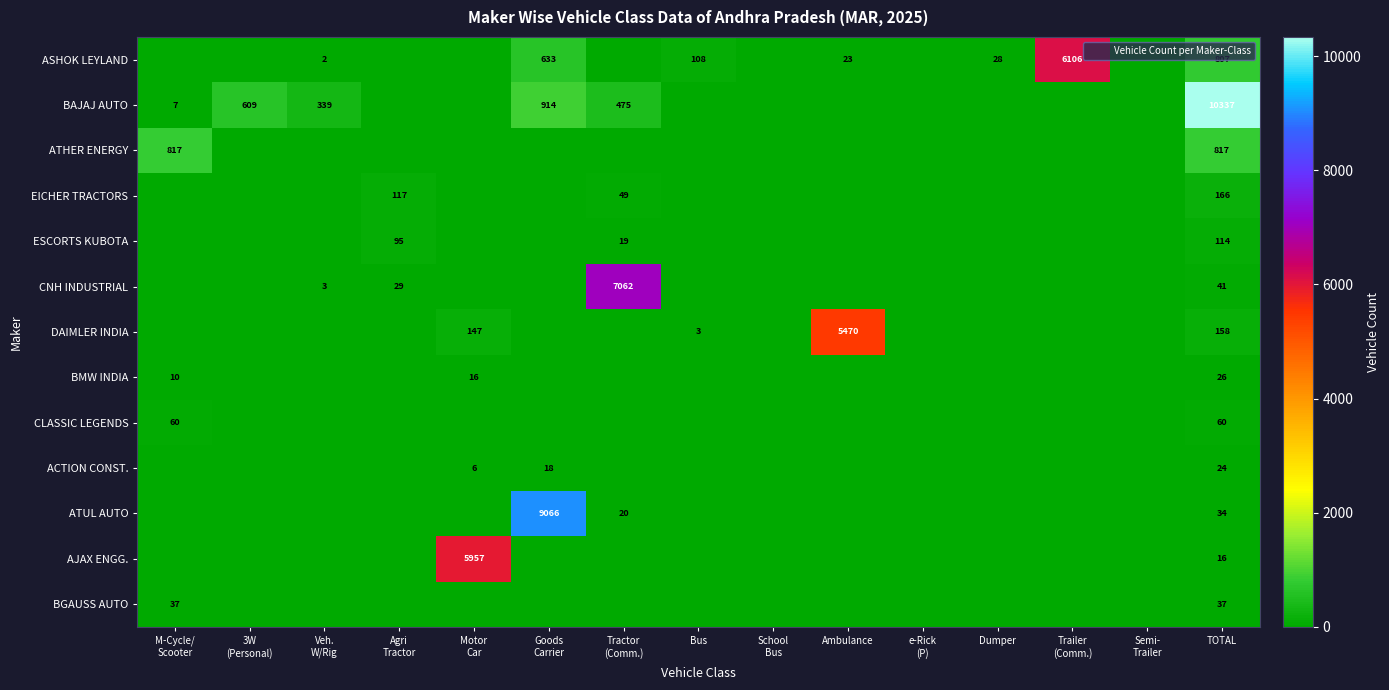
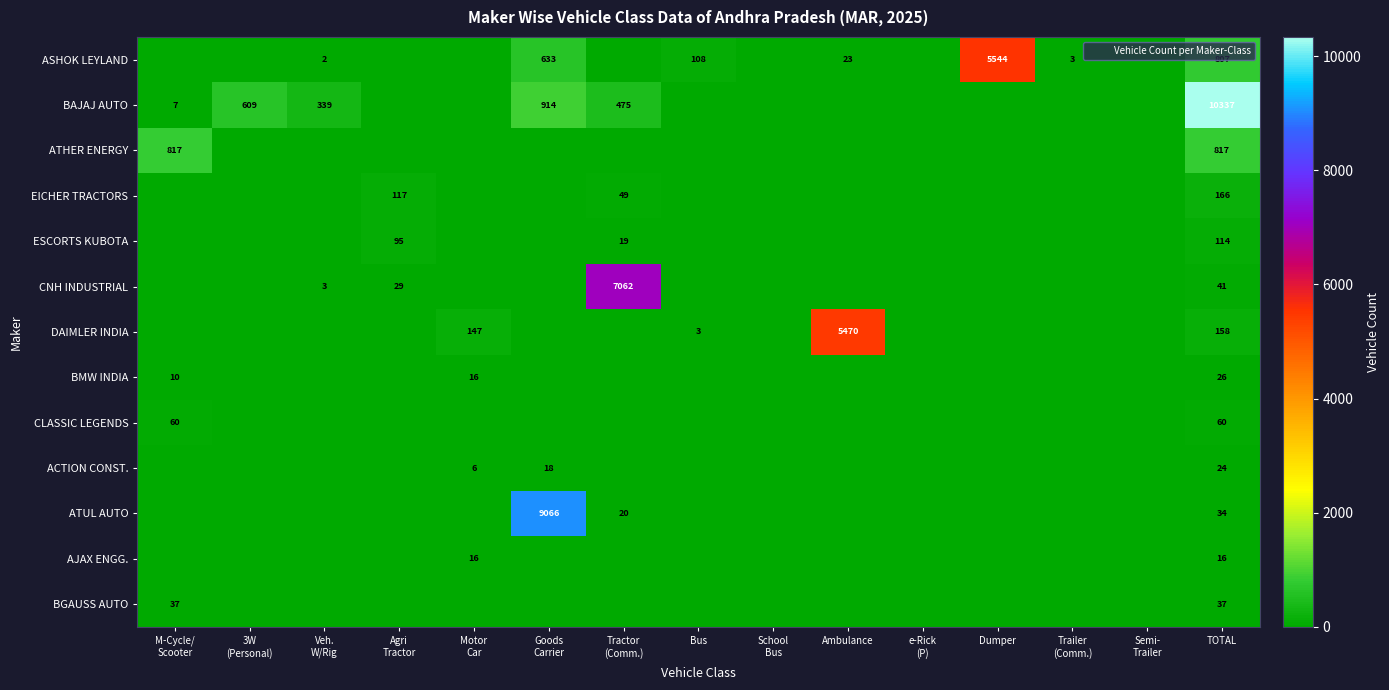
  {
    "ASHOK LEYLAND": {
      "Veh. W/Rig": 2,
      "Goods Carrier": 633,
      "Bus": 108,
      "Ambulance": 23,
-     "Dumper": 28,
-     "Trailer (Comm.)": 6106
+     "Dumper": 5544,
+     "Trailer (Comm.)": 3
    },
    "BAJAJ AUTO": {
      "M-Cycle/ Scooter": 7,
      "3W (Personal)": 609,
      "Veh. W/Rig": 339,
      "Goods Carrier": 914,
      "Tractor (Comm.)": 475,
      "TOTAL": 10337
    },
    "ATHER ENERGY": {
      "M-Cycle/ Scooter": 817,
      "TOTAL": 817
    },
    "EICHER TRACTORS": {
      "Agri Tractor": 117,
      "Tractor (Comm.)": 49,
      "TOTAL": 166
    },
    "ESCORTS KUBOTA": {
      "Agri Tractor": 95,
      "Tractor (Comm.)": 19,
      "TOTAL": 114
    },
    "CNH INDUSTRIAL": {
      "Veh. W/Rig": 3,
      "Agri Tractor": 29,
      "Tractor (Comm.)": 7062,
      "TOTAL": 41
    },
    "DAIMLER INDIA": {
      "Motor Car": 147,
      "Bus": 3,
      "Ambulance": 5470,
      "TOTAL": 158
    },
    "BMW INDIA": {
      "M-Cycle/ Scooter": 10,
      "Motor Car": 16,
      "TOTAL": 26
    },
    "CLASSIC LEGENDS": {
      "M-Cycle/ Scooter": 60,
      "TOTAL": 60
    },
    "ACTION CONST.": {
      "Motor Car": 6,
      "Goods Carrier": 18,
      "TOTAL": 24
    },
    "ATUL AUTO": {
      "Goods Carrier": 9066,
      "Tractor (Comm.)": 20,
      "TOTAL": 34
    },
    "AJAX ENGG.": {
-     "Motor Car": 5957,
+     "Motor Car": 16,
      "TOTAL": 16
    },
    "BGAUSS AUTO": {
      "M-Cycle/ Scooter": 37,
      "TOTAL": 37
    }
  }
